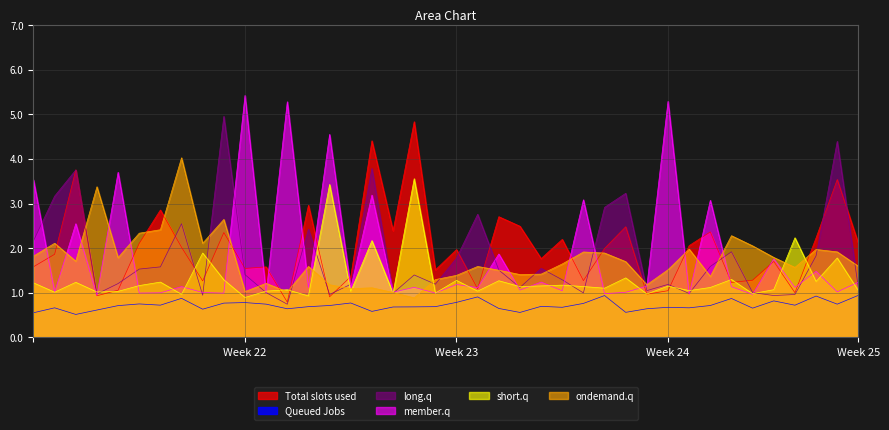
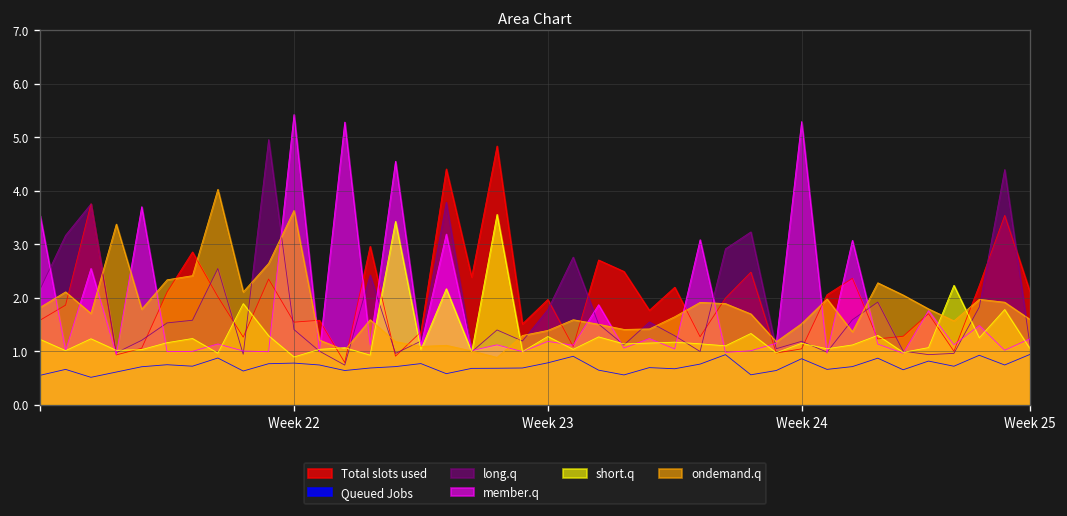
  {
    "Total slots used": {
      "Week 22": 1.5,
      "Week 23": 2.0,
      "Week 24": 1.0,
      "Week 25": 2.1
    },
    "Queued Jobs": {
      "Week 22": 0.8,
      "Week 23": 0.8,
-     "Week 24": 0.7,
+     "Week 24": 0.9,
      "Week 25": 0.9
    },
    "long.q": {
      "Week 22": 1.4,
      "Week 23": 1.8,
      "Week 25": 1.1
    },
    "member.q": {
      "Week 22": 5.4,
      "Week 23": 1.2,
      "Week 24": 5.3,
      "Week 25": 1.2
    },
    "short.q": {
      "Week 22": 0.9,
      "Week 23": 1.3,
      "Week 25": 1.0
    },
    "ondemand.q": {
-     "Week 22": 1.0,
+     "Week 22": 3.6,
      "Week 23": 1.4,
      "Week 24": 1.5,
      "Week 25": 1.6
    }
  }
